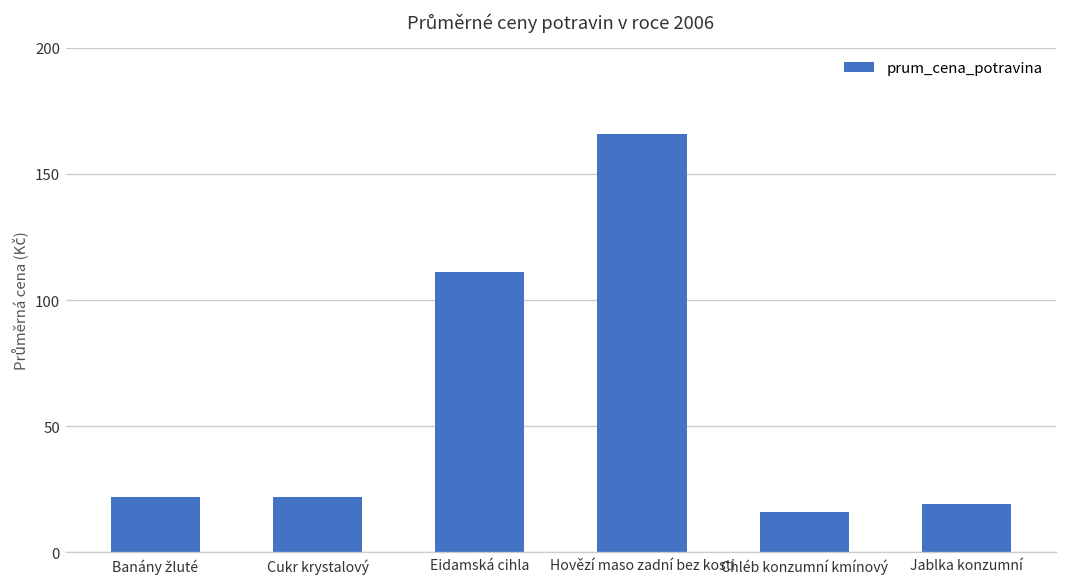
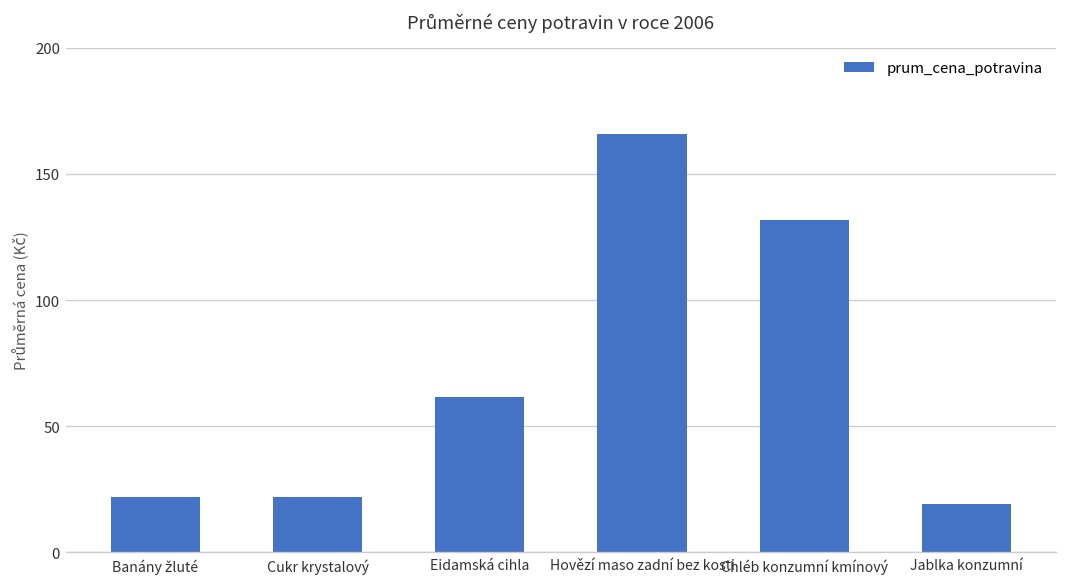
  {
    "Banány žluté": 22,
    "Cukr krystalový": 22,
-   "Eidamská cihla": 111,
+   "Eidamská cihla": 62,
    "Hovězí maso zadní bez kosti": 166,
-   "Chléb konzumní kmínový": 16,
+   "Chléb konzumní kmínový": 132,
    "Jablka konzumní": 19
  }
